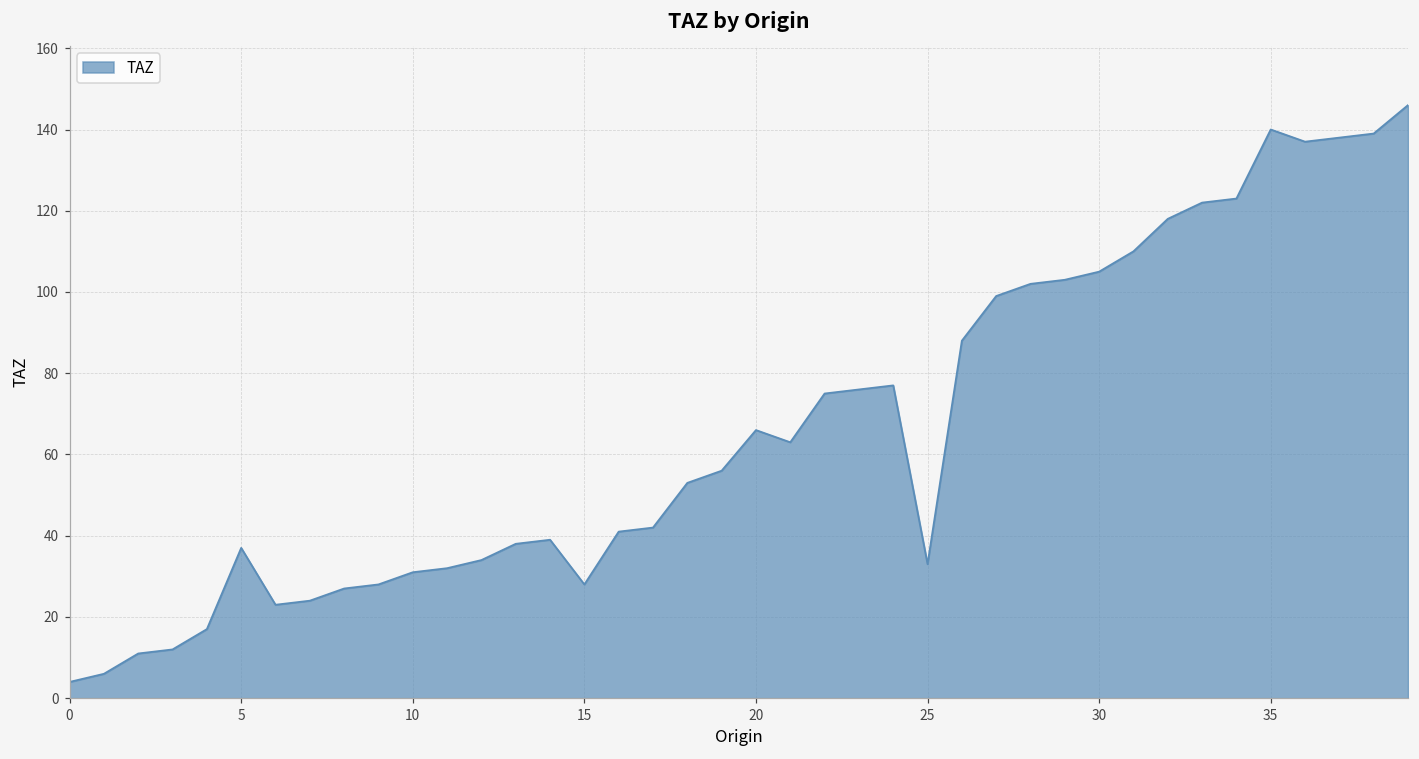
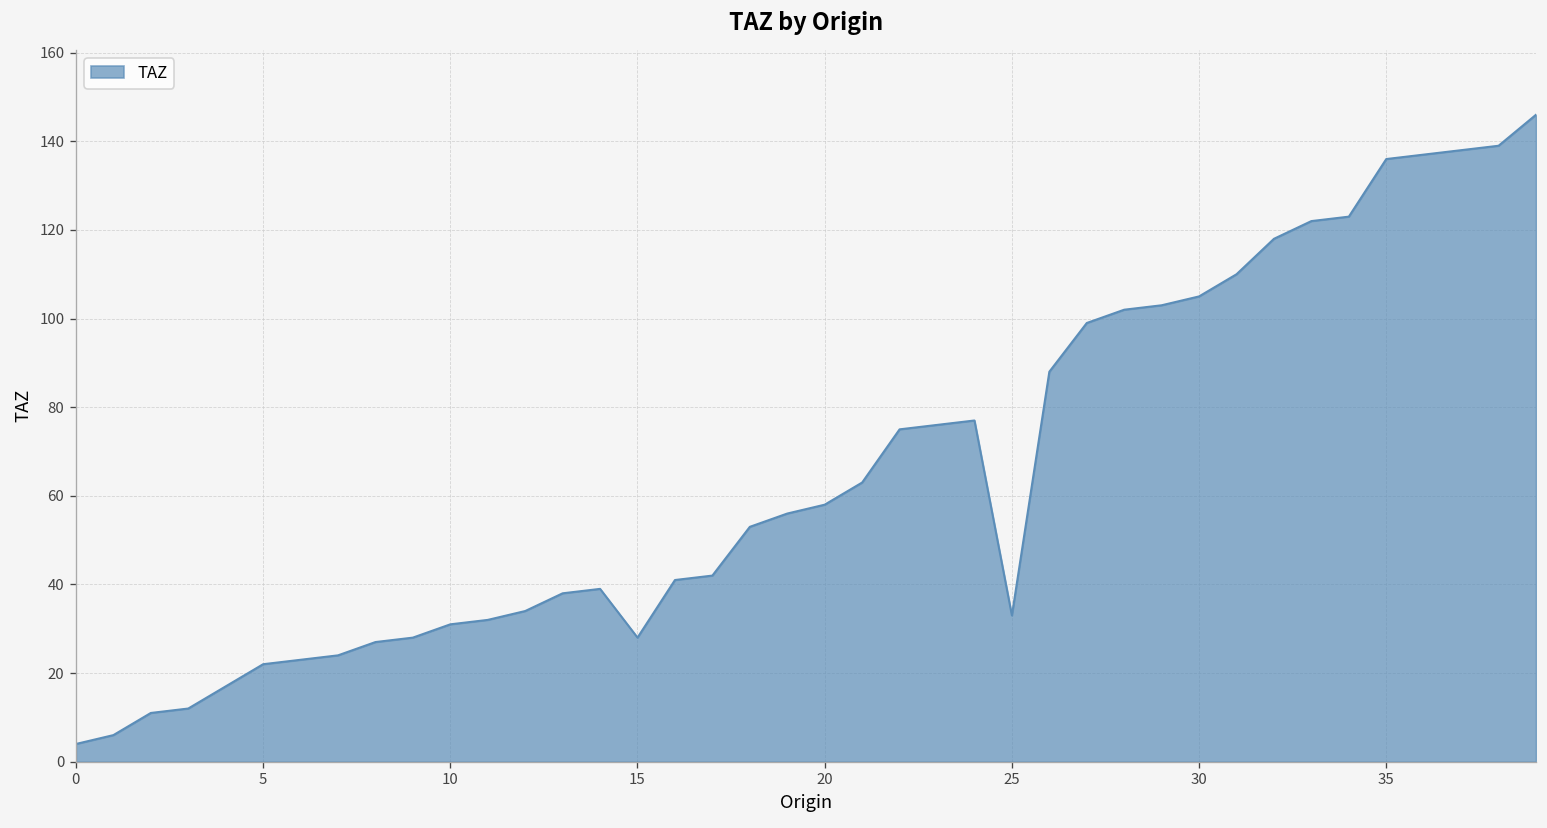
  {
    "0": 4,
-   "5": 37,
+   "5": 22,
    "10": 31,
    "15": 28,
-   "20": 66,
+   "20": 58,
    "25": 33,
    "30": 105,
-   "35": 140
+   "35": 136
  }
